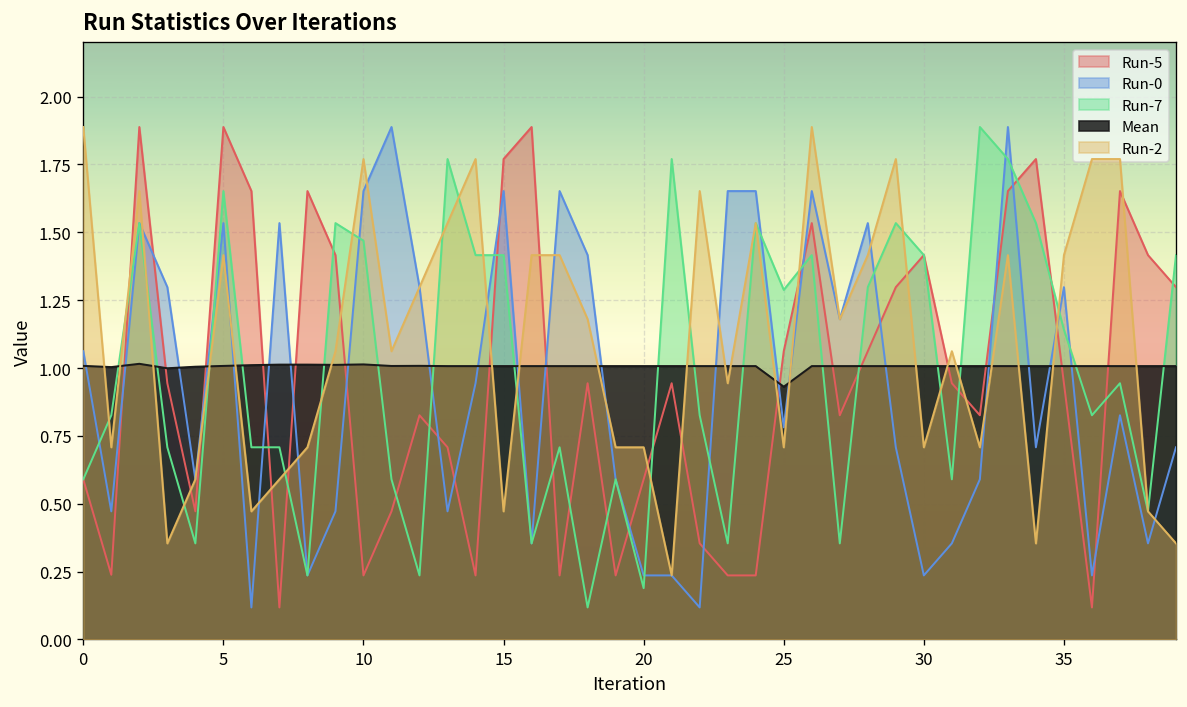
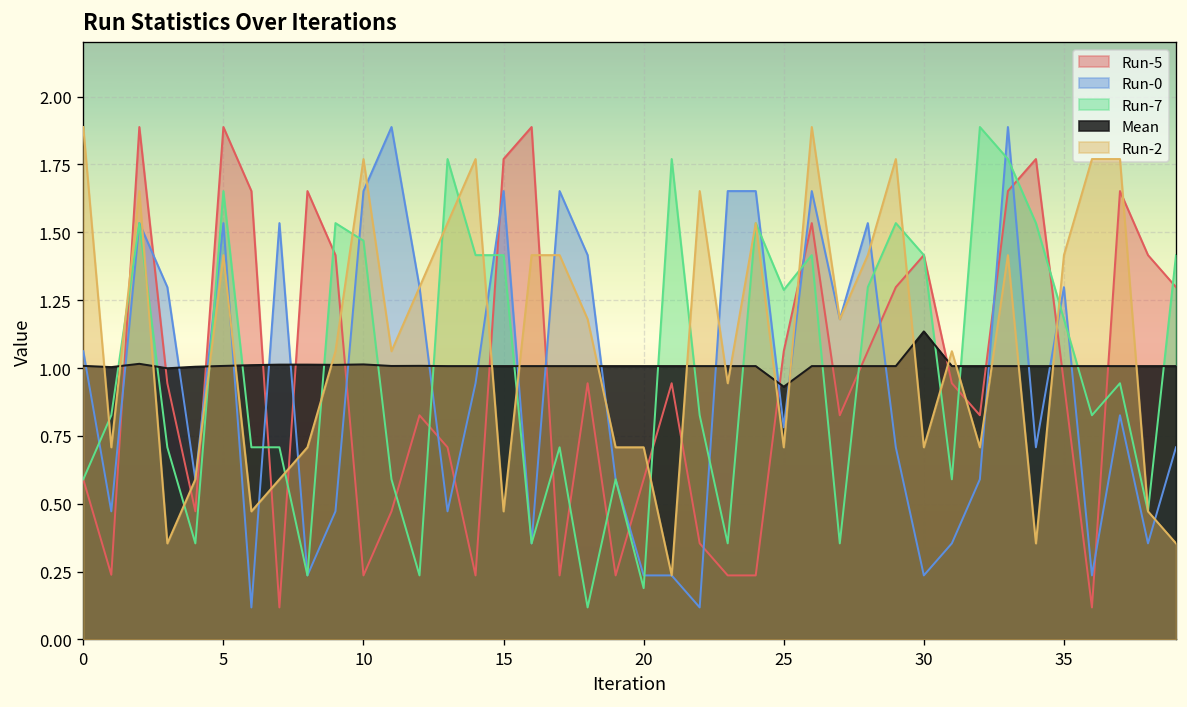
  {
    "Run-0": {
      "0": 1.06,
      "5": 1.53,
      "10": 1.65,
      "15": 1.65,
      "20": 0.24,
      "25": 0.78,
      "30": 0.24,
      "35": 1.30
    },
    "Run-7": {
      "5": 1.65,
      "10": 1.47,
      "15": 1.42,
      "20": 0.19,
      "25": 1.29,
-     "35": 1.14
+     "35": 1.18
    },
    "Mean": {
      "0": 1.01,
      "5": 1.01,
      "10": 1.01,
      "15": 1.01,
      "20": 1.01,
      "25": 0.93,
-     "30": 1.01,
+     "30": 1.13,
      "35": 1.01
    }
  }
